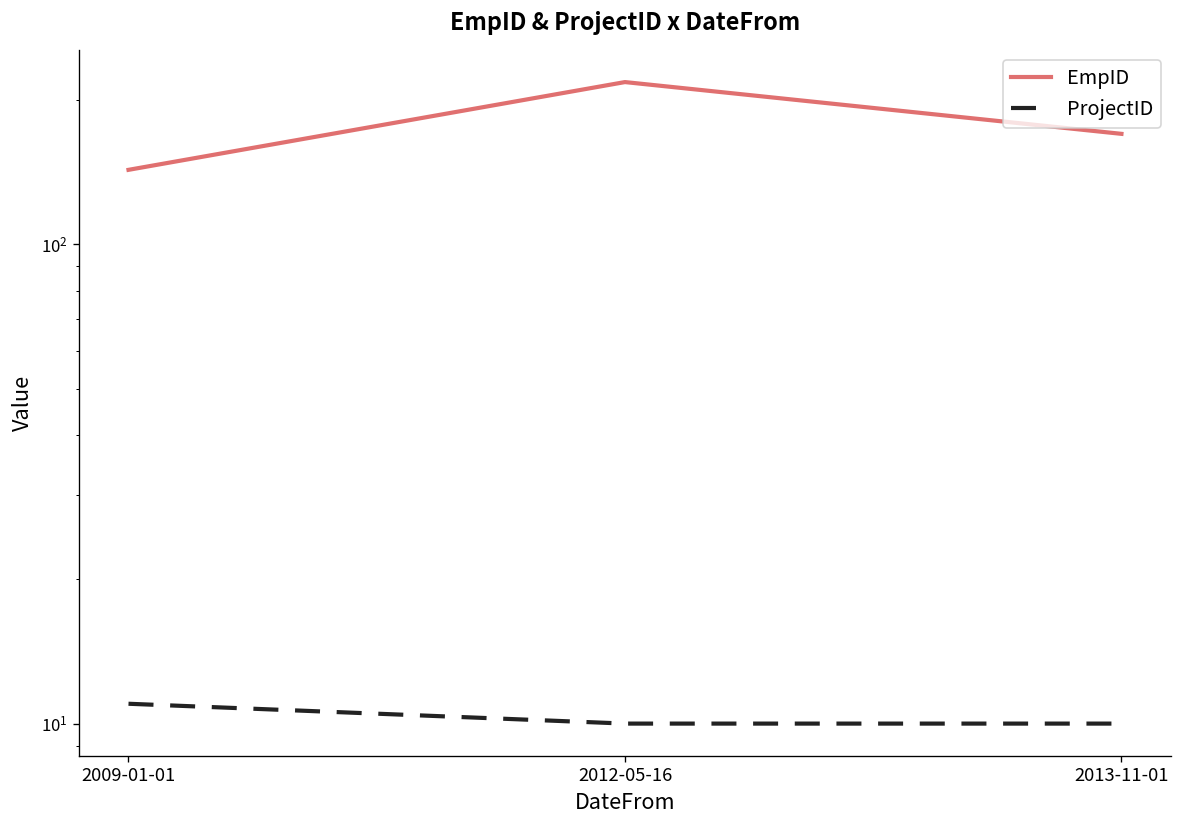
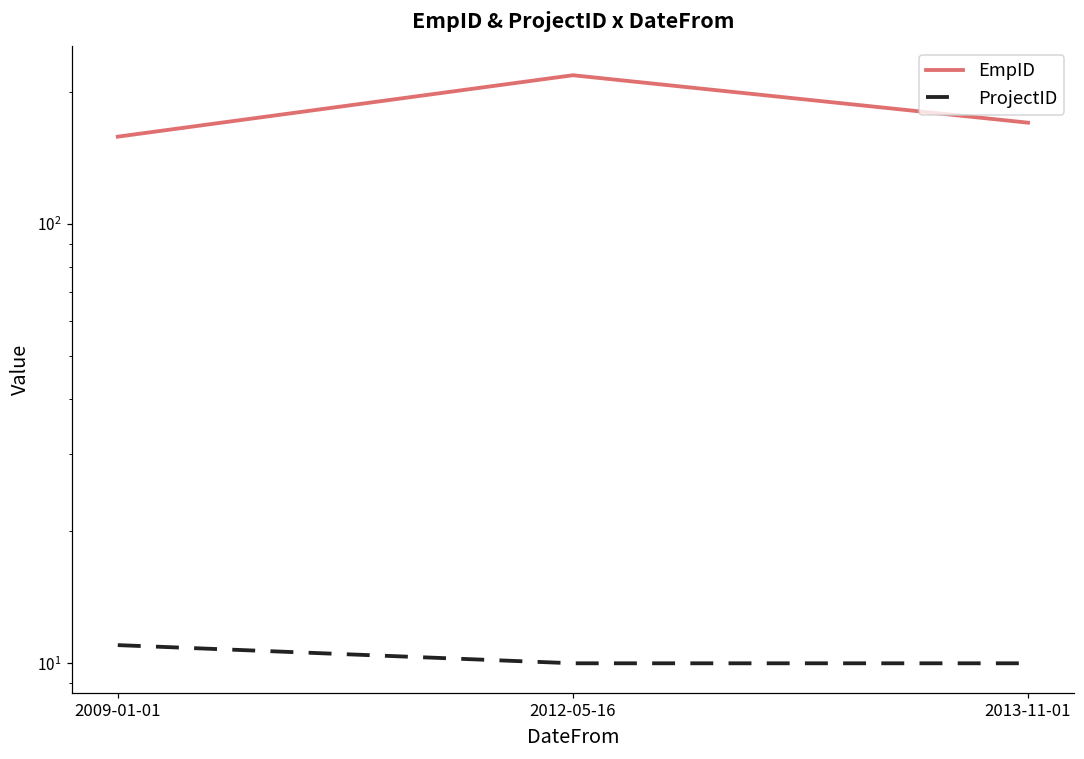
  {
    "EmpID": {
-     "2009-01-01": 143,
+     "2009-01-01": 158,
      "2012-05-16": 220,
      "2013-11-01": 170
    },
    "ProjectID": {
      "2009-01-01": 11,
      "2012-05-16": 10,
      "2013-11-01": 10
    }
  }
